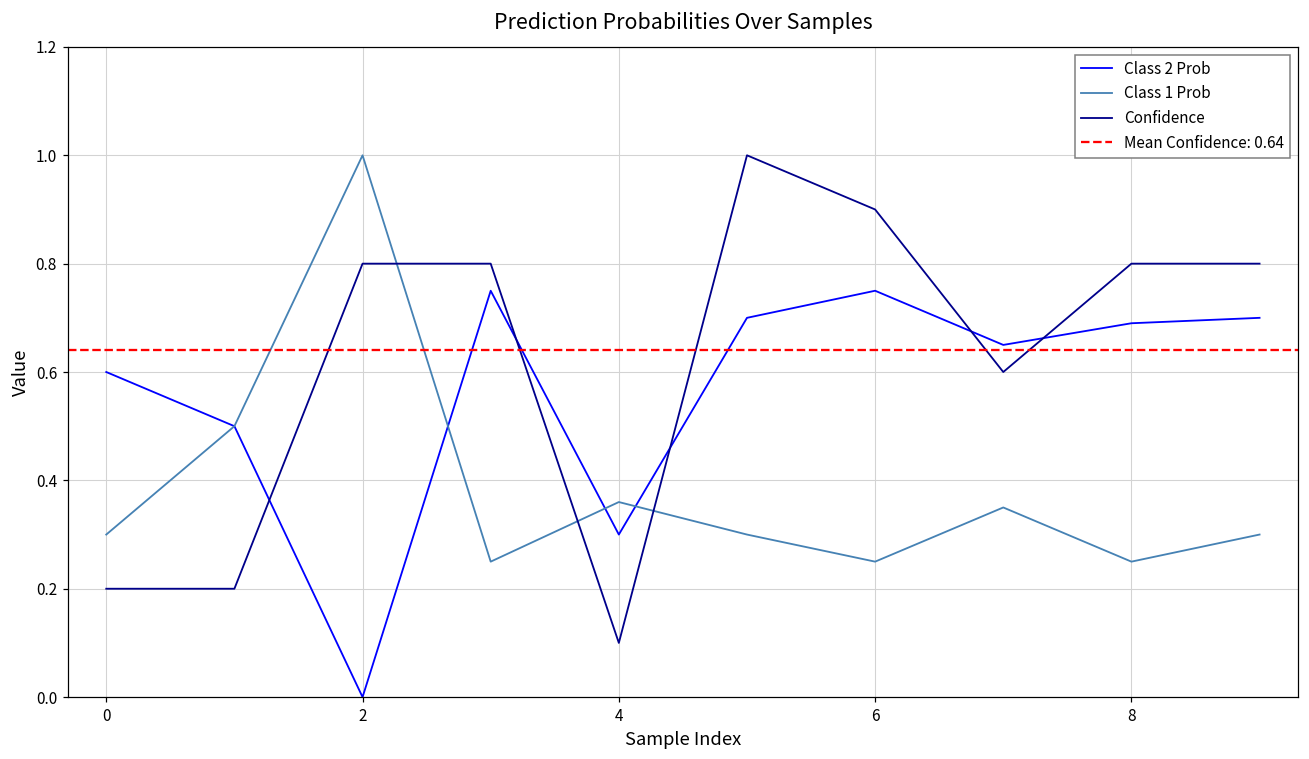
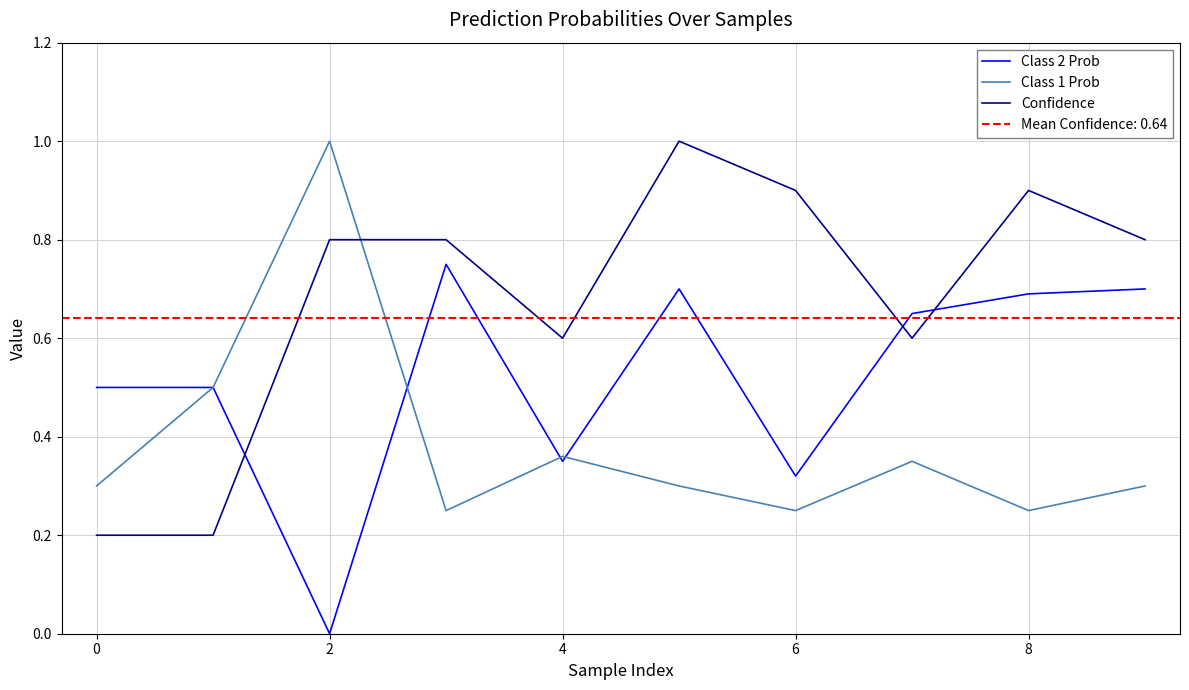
  {
    "Class 2 Prob": {
-     "0": 0.6,
+     "0": 0.5,
      "2": 0.00,
-     "4": 0.30,
-     "6": 0.75,
+     "4": 0.35,
+     "6": 0.32,
      "8": 0.69
    },
    "Class 1 Prob": {
      "0": 0.30,
      "2": 1.00,
      "4": 0.36,
      "6": 0.25,
      "8": 0.25
    },
    "Confidence": {
      "0": 0.2,
      "2": 0.8,
-     "4": 0.1,
+     "4": 0.6,
      "6": 0.9,
-     "8": 0.8
+     "8": 0.9
    }
  }
